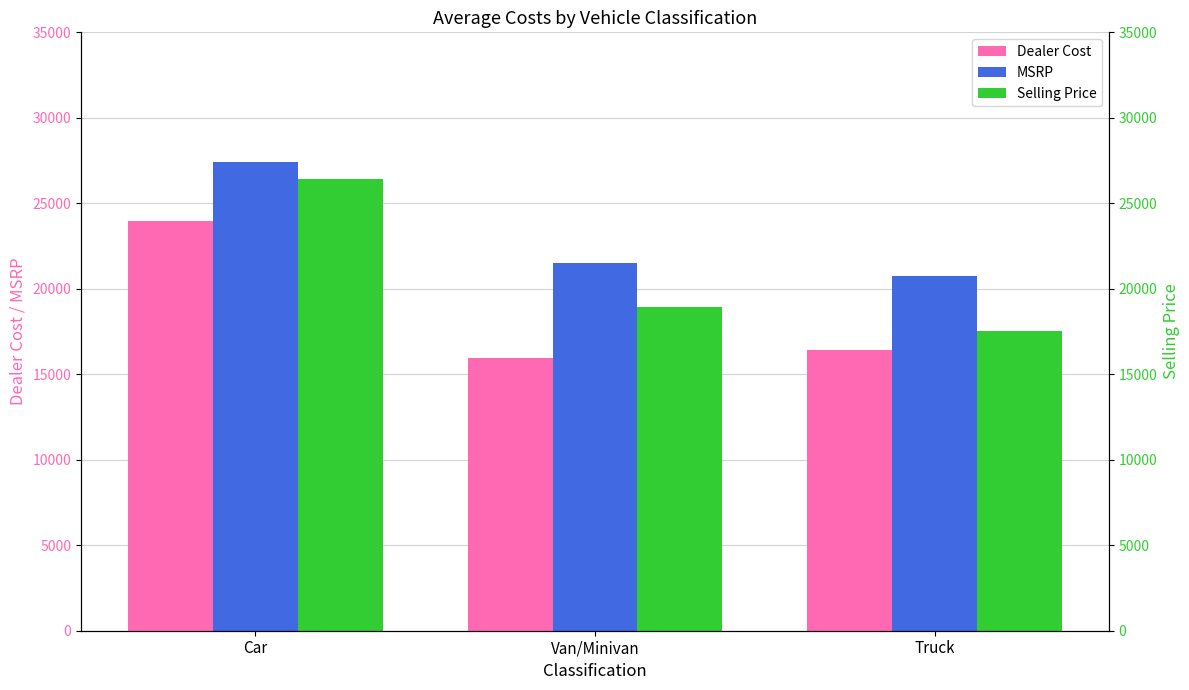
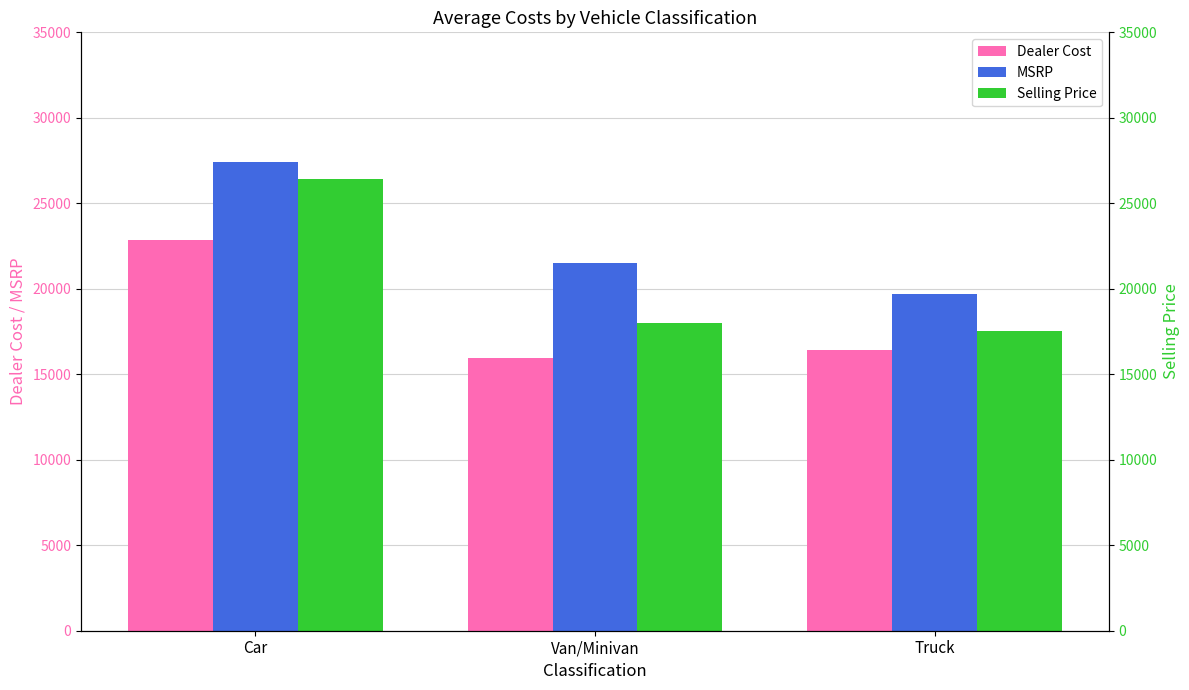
  {
    "Dealer Cost": {
-     "Car": 24000,
+     "Car": 22900,
      "Van/Minivan": 15900,
      "Truck": 16400
    },
    "MSRP": {
      "Car": 27400,
      "Van/Minivan": 21500,
-     "Truck": 20800
+     "Truck": 19700
    },
    "Selling Price": {
      "Car": 26400,
-     "Van/Minivan": 18900,
+     "Van/Minivan": 18000,
      "Truck": 17500
    }
  }
